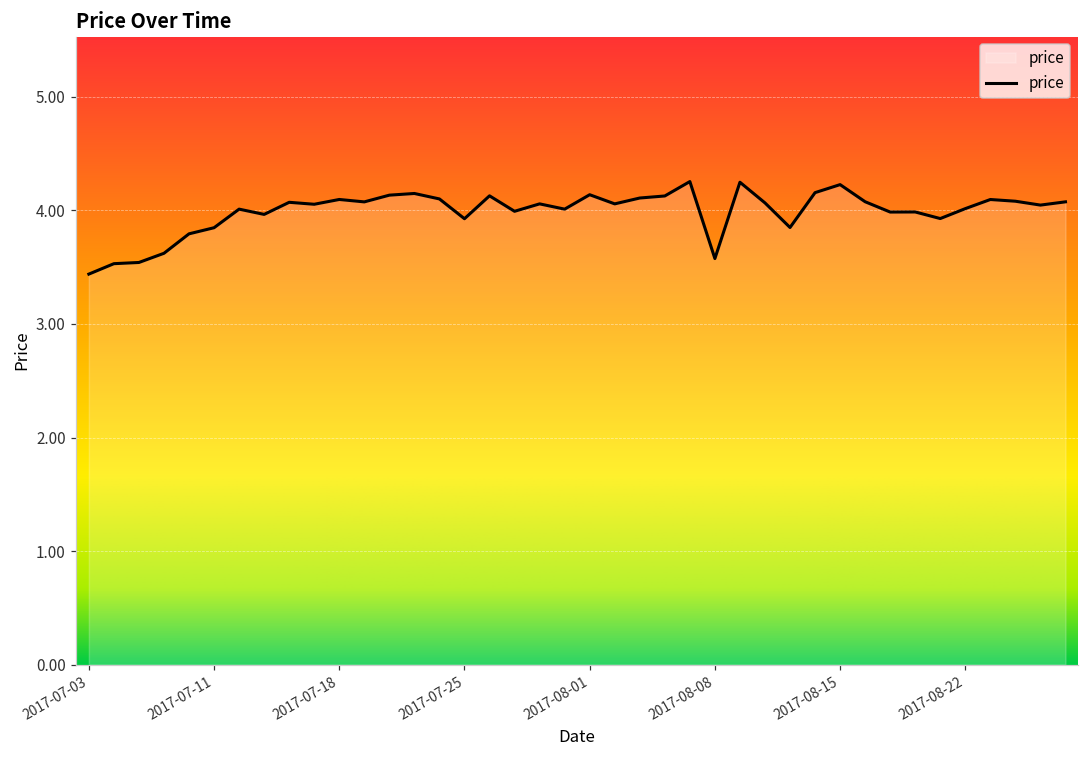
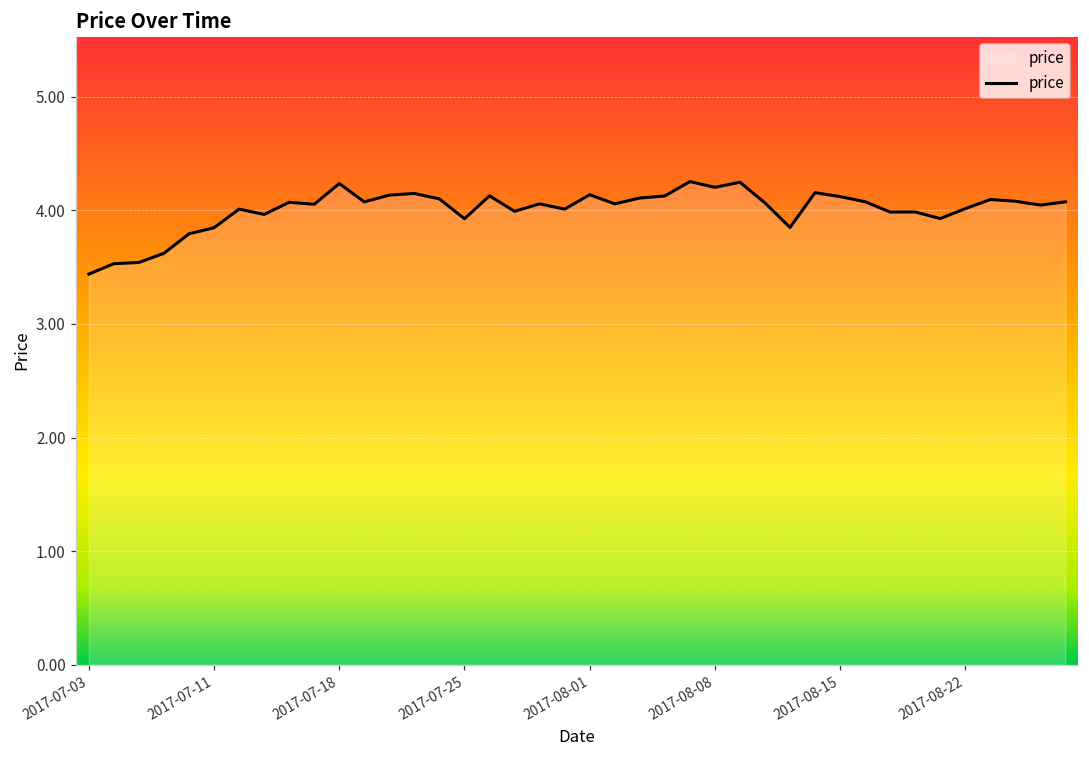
  {
    "2017-07-03": 3.44,
    "2017-07-11": 3.85,
-   "2017-07-18": 4.10,
+   "2017-07-18": 4.24,
    "2017-07-25": 3.93,
    "2017-08-01": 4.14,
-   "2017-08-08": 3.58,
-   "2017-08-15": 4.23,
+   "2017-08-08": 4.20,
+   "2017-08-15": 4.12,
    "2017-08-22": 4.02
  }
